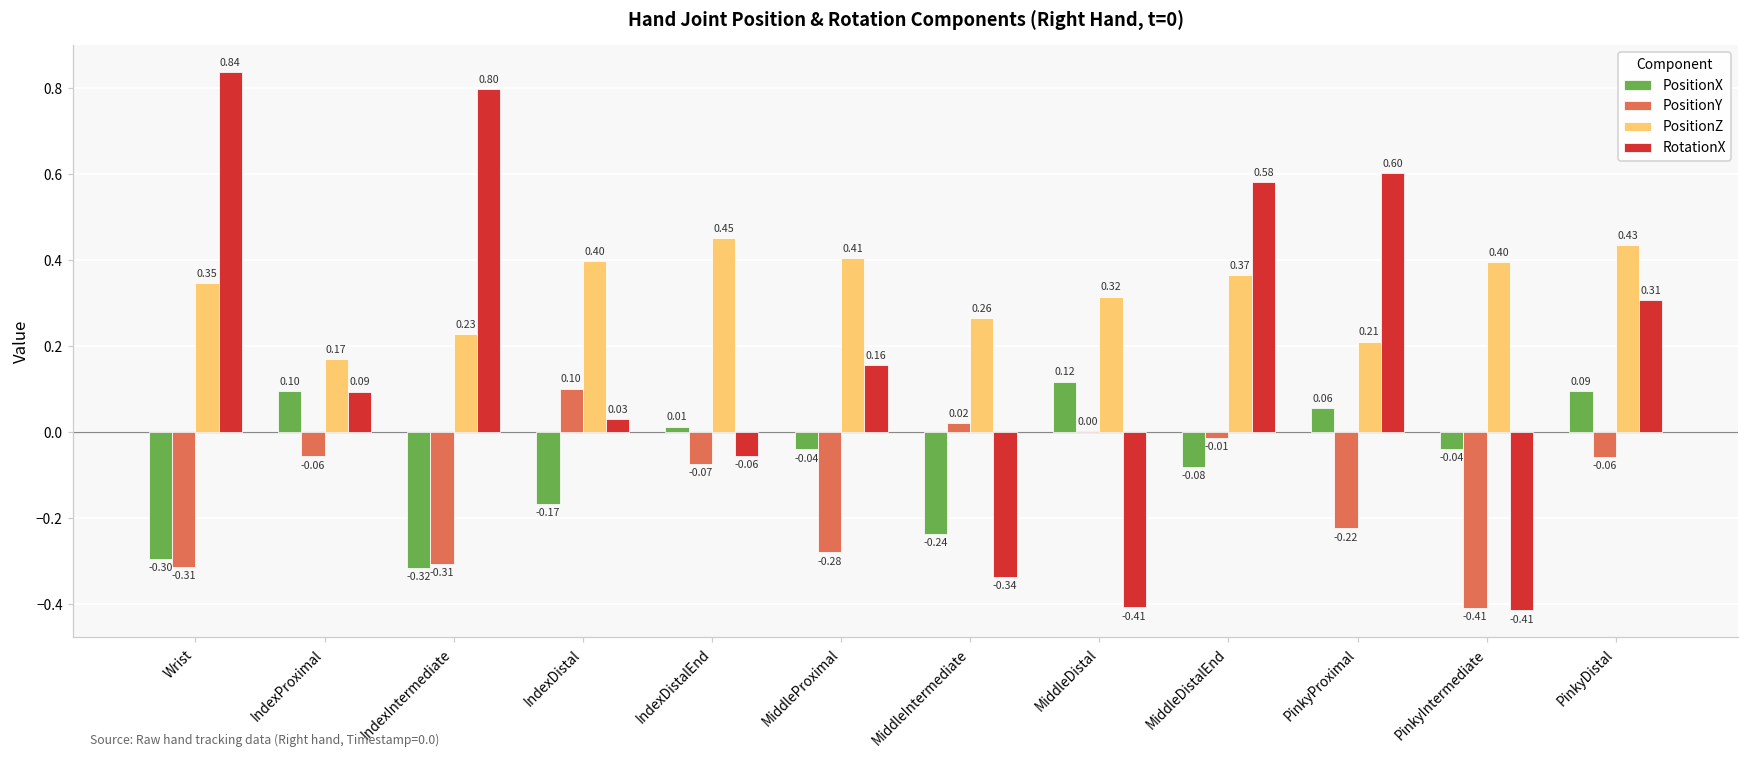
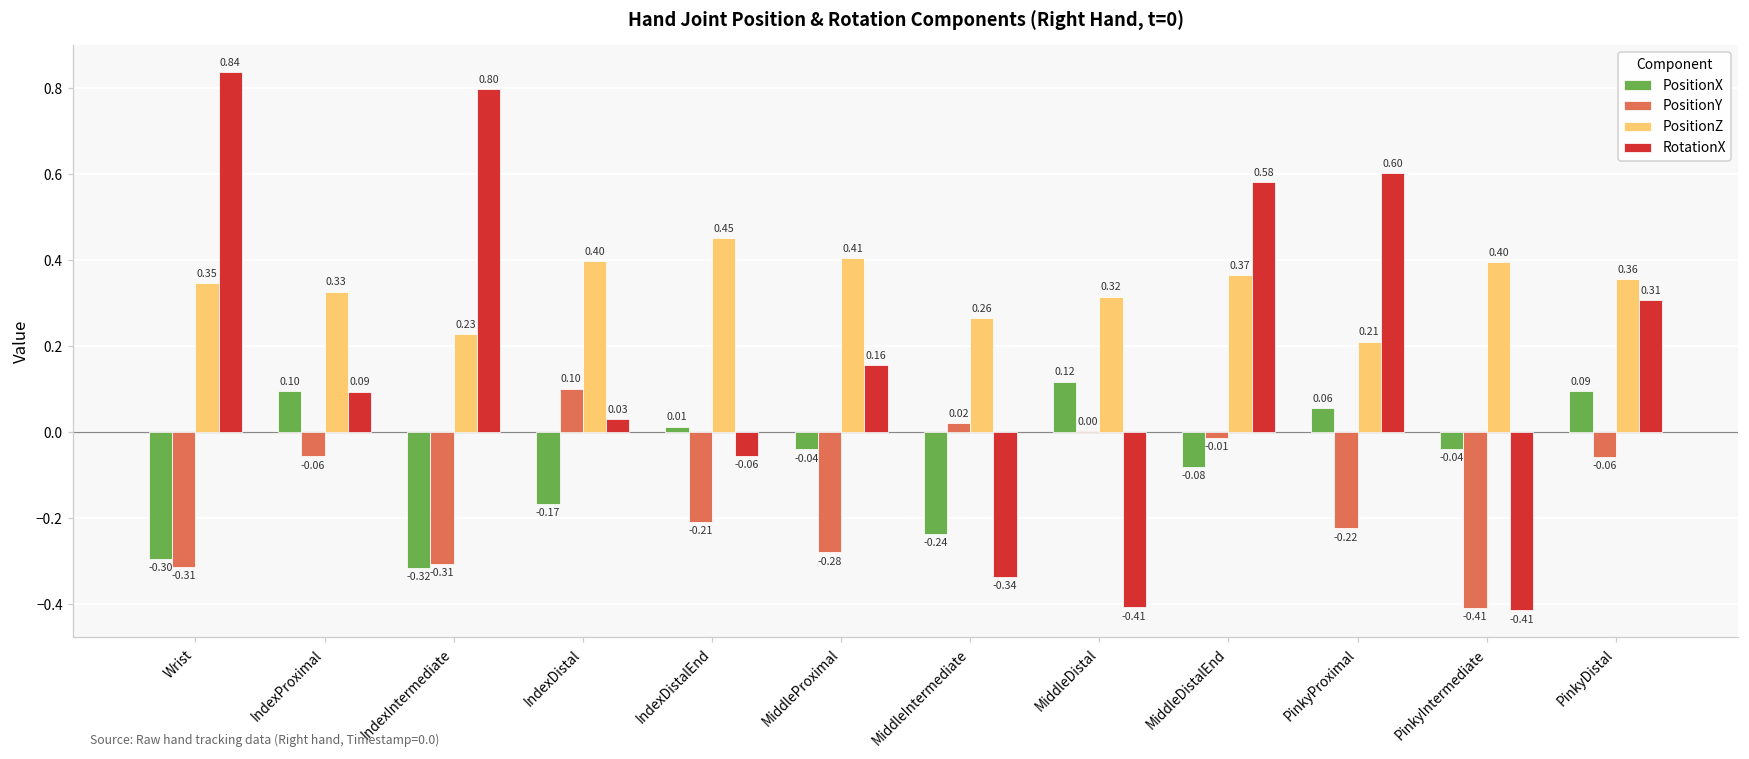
  {
    "PositionX": {
      "Wrist": -0.30,
      "IndexProximal": 0.10,
      "IndexIntermediate": -0.32,
      "IndexDistal": -0.17,
      "IndexDistalEnd": 0.01,
      "MiddleProximal": -0.04,
      "MiddleIntermediate": -0.24,
      "MiddleDistal": 0.12,
      "MiddleDistalEnd": -0.08,
      "PinkyProximal": 0.06,
      "PinkyIntermediate": -0.04,
      "PinkyDistal": 0.09
    },
    "PositionY": {
      "Wrist": -0.31,
      "IndexProximal": -0.06,
      "IndexIntermediate": -0.31,
      "IndexDistal": 0.10,
-     "IndexDistalEnd": -0.07,
+     "IndexDistalEnd": -0.21,
      "MiddleProximal": -0.28,
      "MiddleIntermediate": 0.02,
      "MiddleDistal": 0.00,
      "MiddleDistalEnd": -0.01,
      "PinkyProximal": -0.22,
      "PinkyIntermediate": -0.41,
      "PinkyDistal": -0.06
    },
    "PositionZ": {
      "Wrist": 0.35,
-     "IndexProximal": 0.17,
+     "IndexProximal": 0.33,
      "IndexIntermediate": 0.23,
      "IndexDistal": 0.40,
      "IndexDistalEnd": 0.45,
      "MiddleProximal": 0.41,
      "MiddleIntermediate": 0.26,
      "MiddleDistal": 0.32,
      "MiddleDistalEnd": 0.37,
      "PinkyProximal": 0.21,
      "PinkyIntermediate": 0.40,
-     "PinkyDistal": 0.43
+     "PinkyDistal": 0.36
    },
    "RotationX": {
      "Wrist": 0.84,
      "IndexProximal": 0.09,
      "IndexIntermediate": 0.80,
      "IndexDistal": 0.03,
      "IndexDistalEnd": -0.06,
      "MiddleProximal": 0.16,
      "MiddleIntermediate": -0.34,
      "MiddleDistal": -0.41,
      "MiddleDistalEnd": 0.58,
      "PinkyProximal": 0.60,
      "PinkyIntermediate": -0.41,
      "PinkyDistal": 0.31
    }
  }
